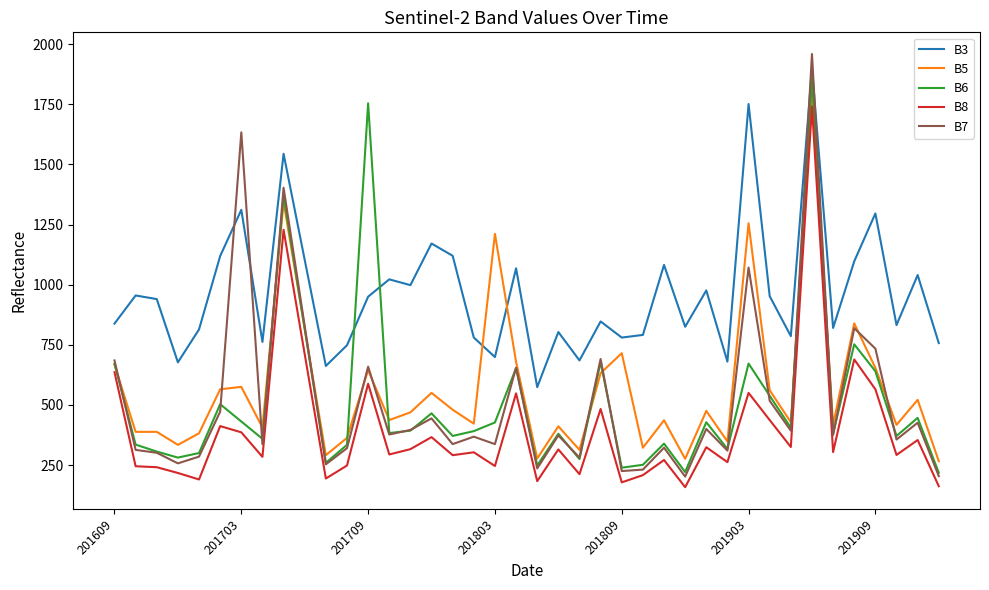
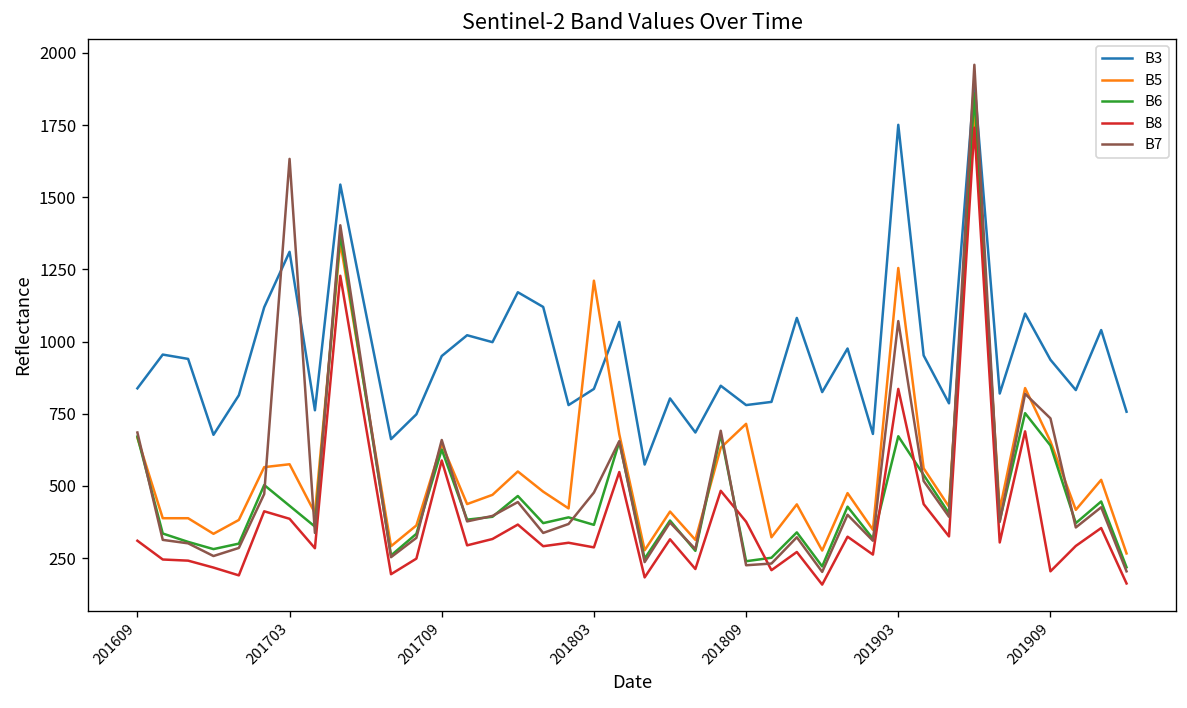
  {
    "B3": {
      "201609": 840,
      "201703": 1310,
      "201709": 950,
-     "201803": 700,
+     "201803": 840,
      "201809": 780,
      "201903": 1750,
-     "201909": 1300
+     "201909": 940
    },
    "B5": {
      "201703": 580,
      "201709": 650,
      "201803": 1210,
      "201809": 720,
      "201903": 1260,
      "201909": 650
    },
    "B6": {
      "201703": 430,
-     "201709": 1750,
-     "201803": 430,
+     "201709": 630,
+     "201803": 370,
      "201809": 240,
      "201903": 670,
      "201909": 640
    },
    "B8": {
-     "201609": 640,
+     "201609": 310,
      "201703": 390,
      "201709": 590,
-     "201803": 250,
-     "201809": 180,
-     "201903": 550,
-     "201909": 570
+     "201803": 290,
+     "201809": 380,
+     "201903": 840,
+     "201909": 200
    },
    "B7": {
      "201609": 690,
      "201703": 1630,
      "201709": 660,
-     "201803": 340,
+     "201803": 480,
      "201809": 230,
      "201903": 1070,
      "201909": 730
    }
  }
